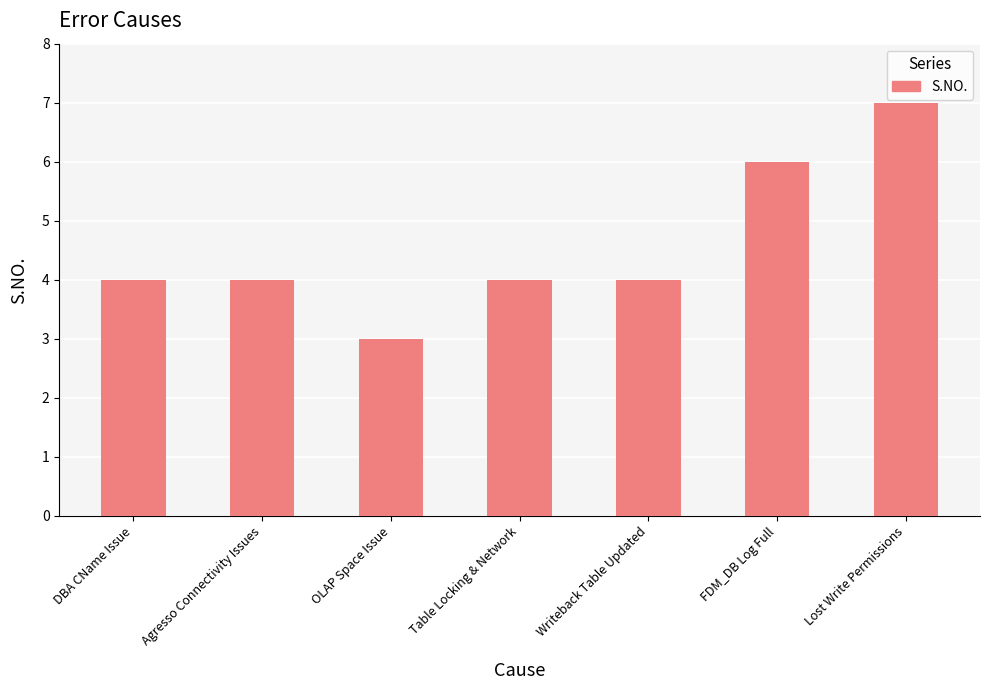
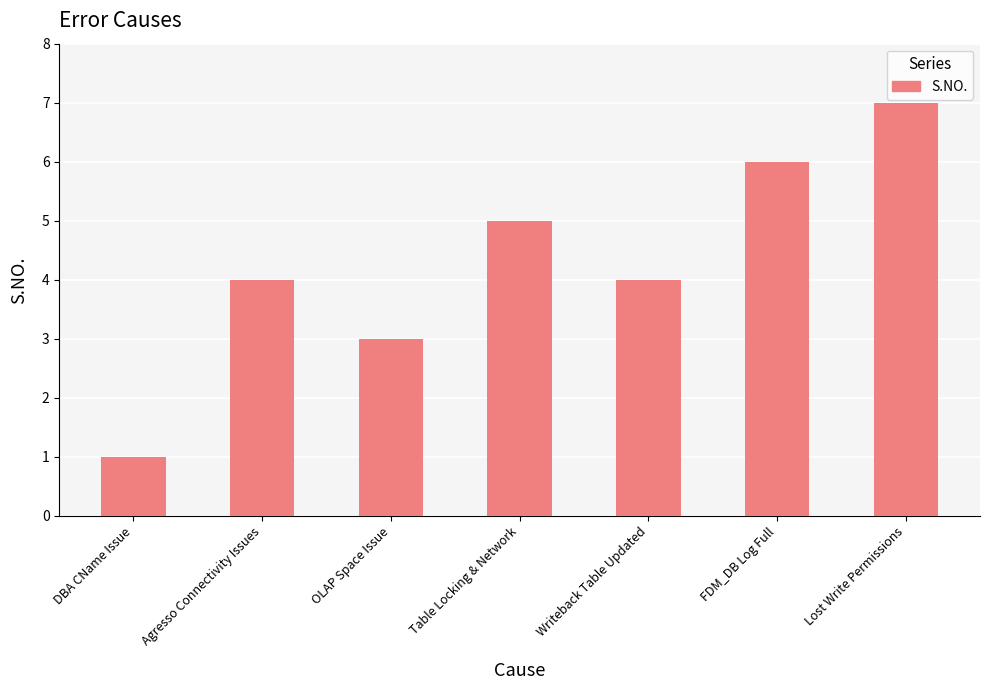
  {
-   "DBA CName Issue": 4,
+   "DBA CName Issue": 1,
    "Agresso Connectivity Issues": 4,
    "OLAP Space Issue": 3,
-   "Table Locking & Network": 4,
+   "Table Locking & Network": 5,
    "Writeback Table Updated": 4,
    "FDM_DB Log Full": 6,
    "Lost Write Permissions": 7
  }
